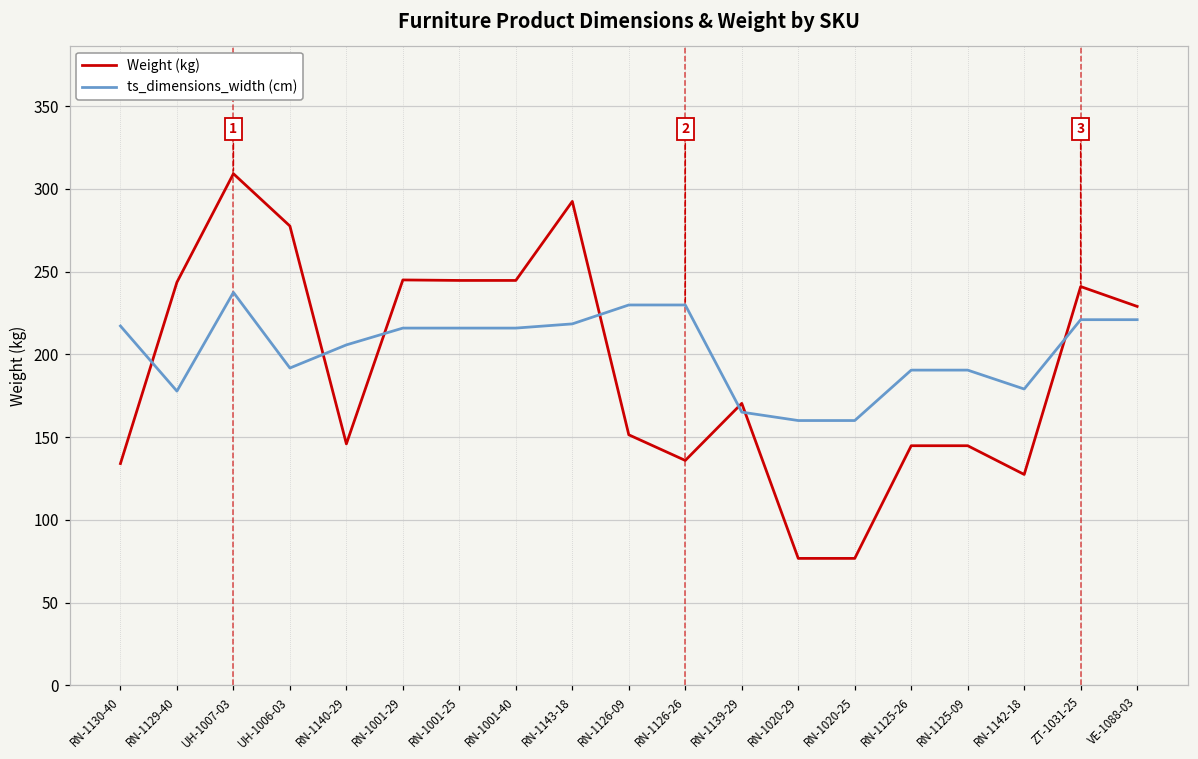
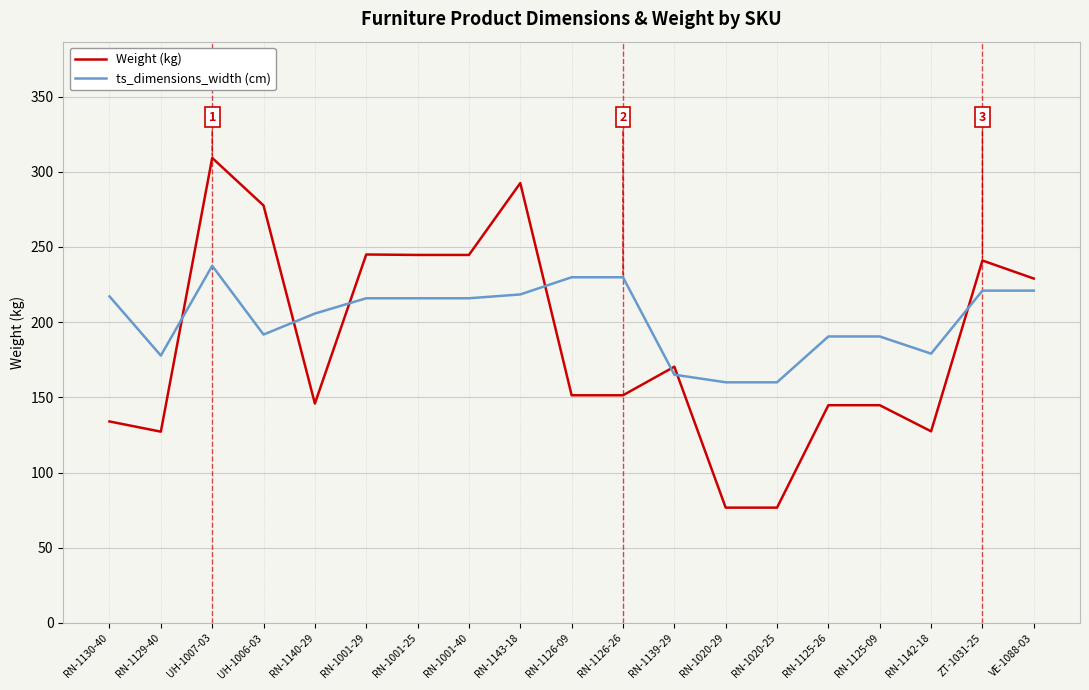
  {
    "Weight (kg)": {
      "RN-1130-40": 134,
-     "RN-1129-40": 244,
+     "RN-1129-40": 127,
      "UH-1006-03": 278,
      "RN-1140-29": 146,
      "RN-1001-29": 245,
      "RN-1001-25": 245,
      "RN-1001-40": 245,
      "RN-1143-18": 292,
      "RN-1126-09": 151,
-     "RN-1126-26": 136,
+     "RN-1126-26": 151,
      "RN-1139-29": 170,
      "RN-1020-29": 77,
      "RN-1020-25": 77,
      "RN-1125-26": 145,
      "RN-1125-09": 145,
      "RN-1142-18": 127,
      "VE-1088-03": 229
    },
    "ts_dimensions_width (cm)": {
      "RN-1130-40": 217,
      "RN-1129-40": 178,
      "UH-1007-03": 237,
      "UH-1006-03": 192,
      "RN-1140-29": 206,
      "RN-1001-29": 216,
      "RN-1001-25": 216,
      "RN-1001-40": 216,
      "RN-1143-18": 218,
      "RN-1126-09": 230,
      "RN-1139-29": 165,
      "RN-1020-29": 160,
      "RN-1020-25": 160,
      "RN-1125-26": 191,
      "RN-1125-09": 191,
      "RN-1142-18": 179,
      "ZT-1031-25": 221,
      "VE-1088-03": 221
    }
  }
